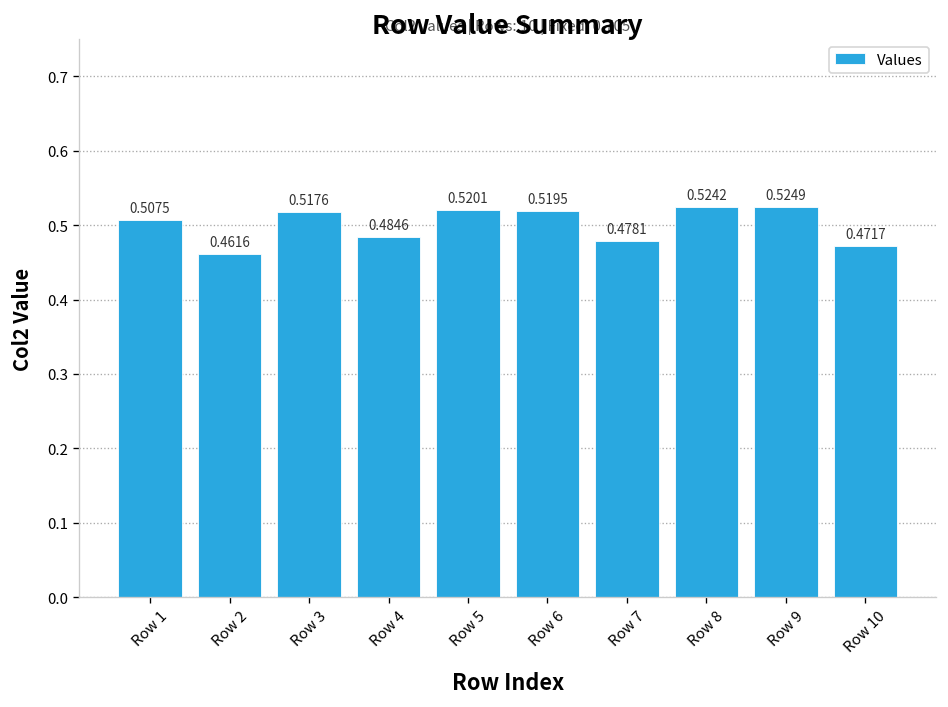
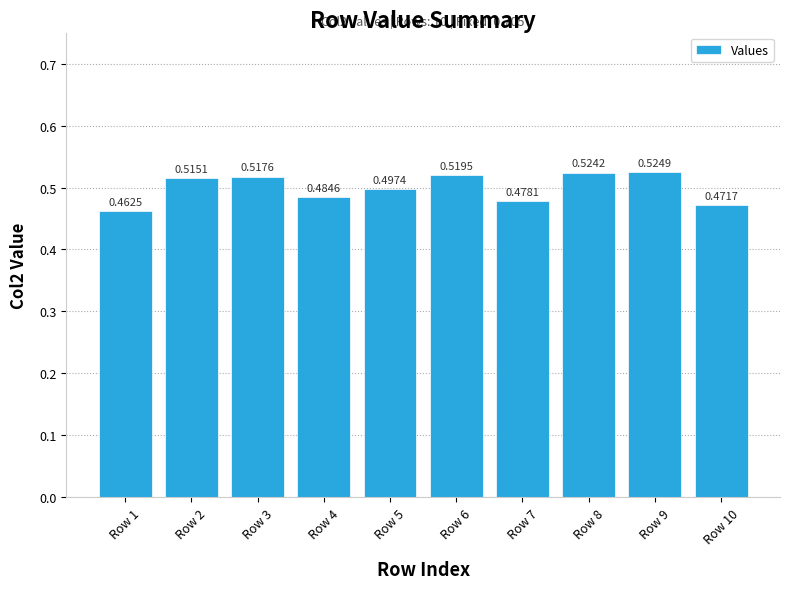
  {
-   "Row 1": 0.5075,
-   "Row 2": 0.4616,
+   "Row 1": 0.4625,
+   "Row 2": 0.5151,
    "Row 3": 0.5176,
    "Row 4": 0.4846,
-   "Row 5": 0.5201,
+   "Row 5": 0.4974,
    "Row 6": 0.5195,
    "Row 7": 0.4781,
    "Row 8": 0.5242,
    "Row 9": 0.5249,
    "Row 10": 0.4717
  }
